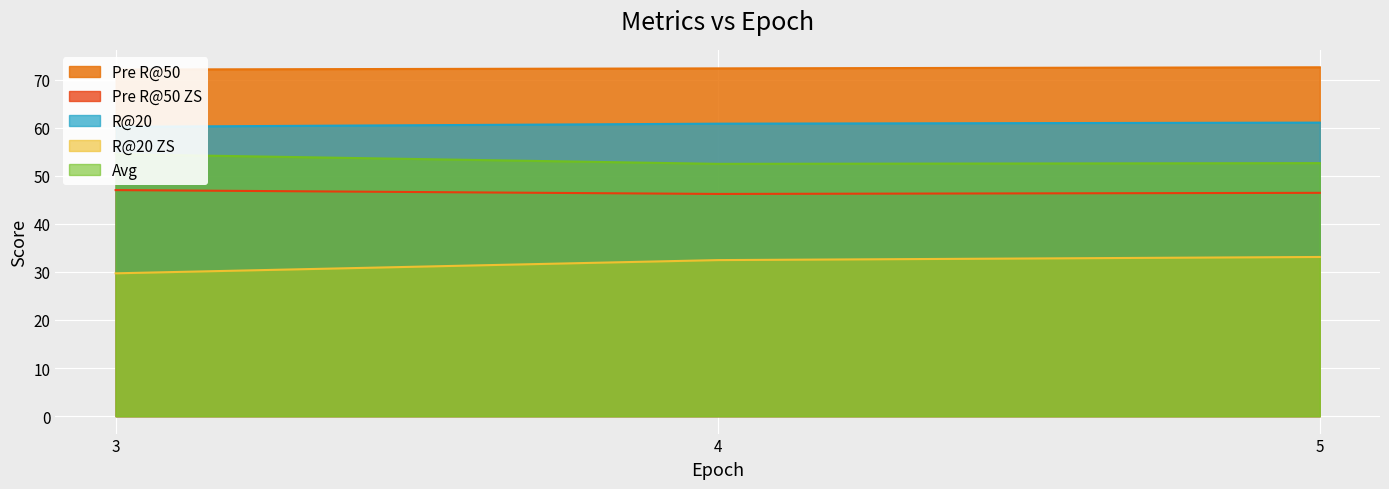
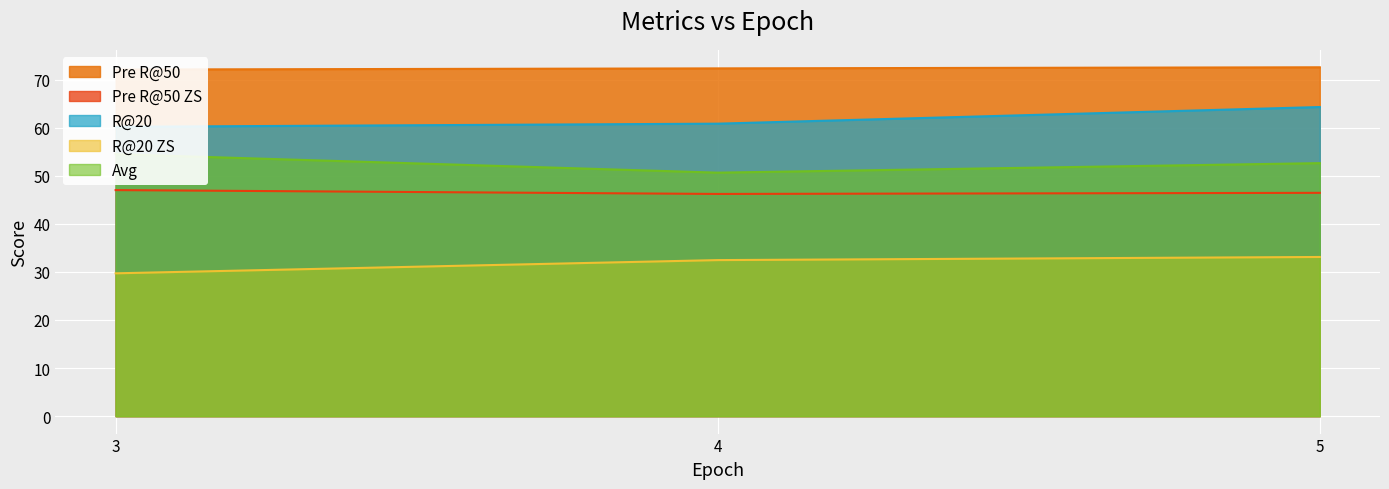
  {
    "R@20": {
      "4": 61,
-     "5": 61
+     "5": 64
    },
    "R@20 ZS": {
      "3": 30,
      "4": 32,
      "5": 33
    },
    "Avg": {
-     "4": 52,
+     "4": 51,
      "5": 53
    }
  }
